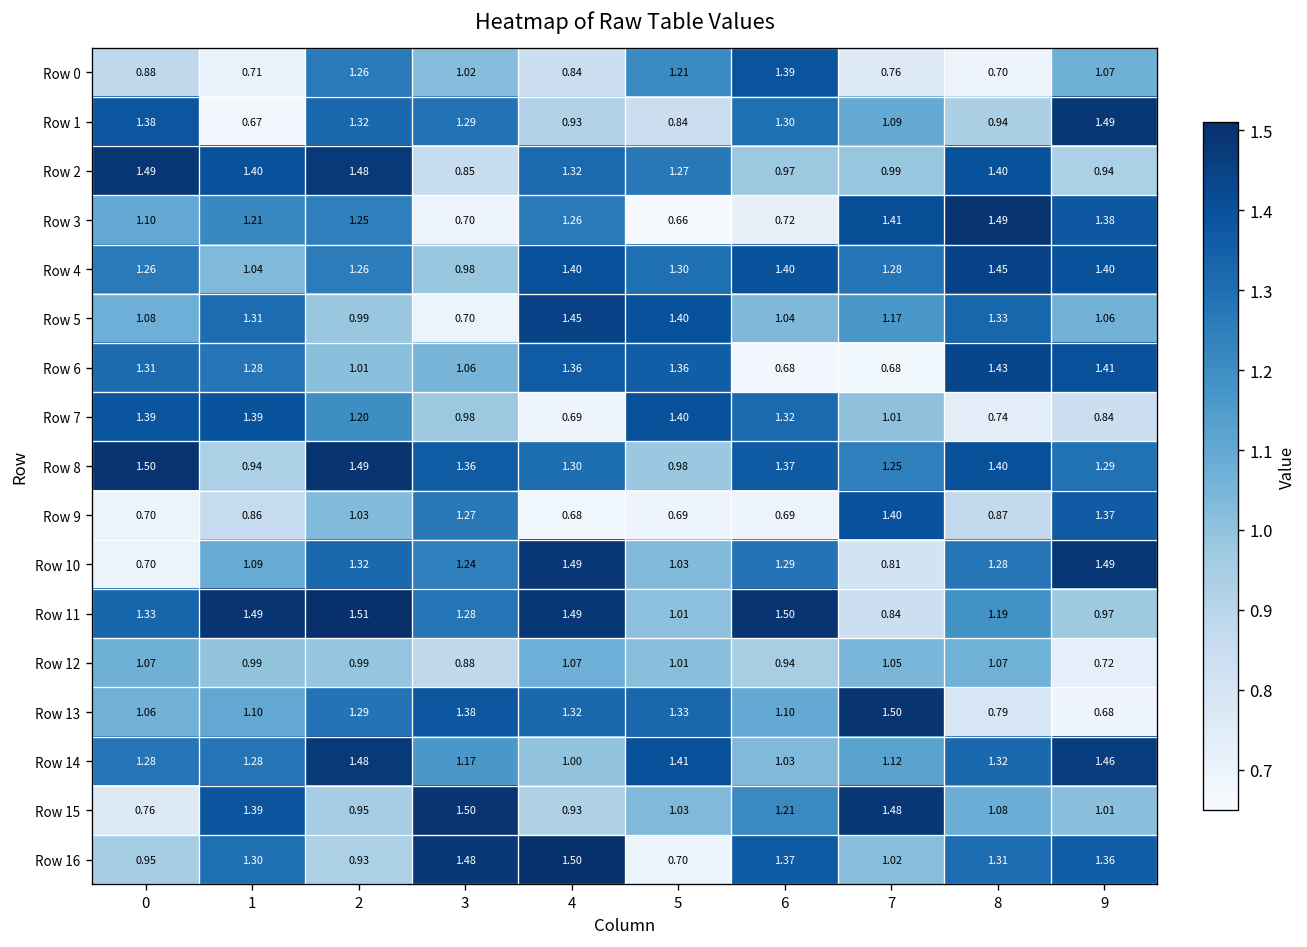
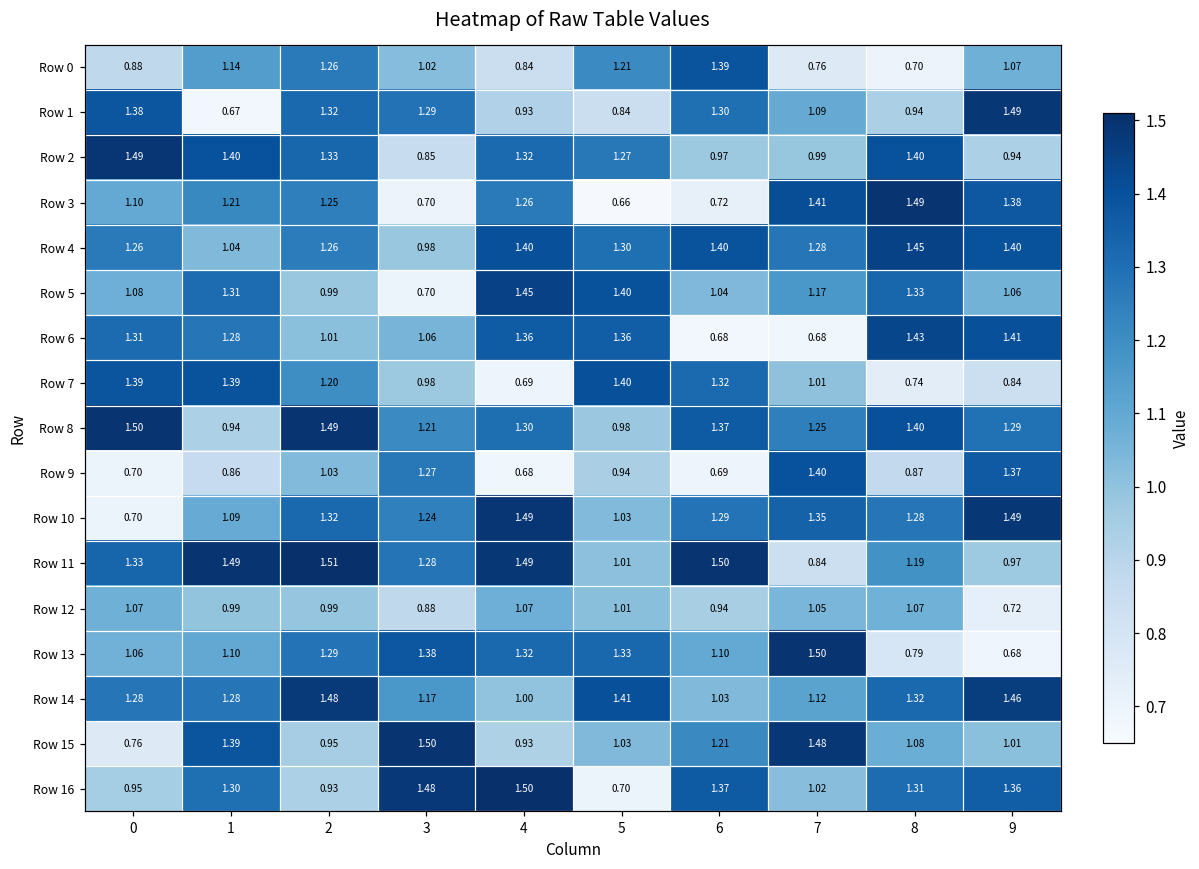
  {
    "Row 0": {
      "0": 0.88,
-     "1": 0.71,
+     "1": 1.14,
      "2": 1.26,
      "3": 1.02,
      "4": 0.84,
      "5": 1.21,
      "6": 1.39,
      "7": 0.76,
      "8": 0.70,
      "9": 1.07
    },
    "Row 1": {
      "0": 1.38,
      "1": 0.67,
      "2": 1.32,
      "3": 1.29,
      "4": 0.93,
      "5": 0.84,
      "6": 1.30,
      "7": 1.09,
      "8": 0.94,
      "9": 1.49
    },
    "Row 2": {
      "0": 1.49,
      "1": 1.40,
-     "2": 1.48,
+     "2": 1.33,
      "3": 0.85,
      "4": 1.32,
      "5": 1.27,
      "6": 0.97,
      "7": 0.99,
      "8": 1.40,
      "9": 0.94
    },
    "Row 3": {
      "0": 1.10,
      "1": 1.21,
      "2": 1.25,
      "3": 0.70,
      "4": 1.26,
      "5": 0.66,
      "6": 0.72,
      "7": 1.41,
      "8": 1.49,
      "9": 1.38
    },
    "Row 4": {
      "0": 1.26,
      "1": 1.04,
      "2": 1.26,
      "3": 0.98,
      "4": 1.40,
      "5": 1.30,
      "6": 1.40,
      "7": 1.28,
      "8": 1.45,
      "9": 1.40
    },
    "Row 5": {
      "0": 1.08,
      "1": 1.31,
      "2": 0.99,
      "3": 0.70,
      "4": 1.45,
      "5": 1.40,
      "6": 1.04,
      "7": 1.17,
      "8": 1.33,
      "9": 1.06
    },
    "Row 6": {
      "0": 1.31,
      "1": 1.28,
      "2": 1.01,
      "3": 1.06,
      "4": 1.36,
      "5": 1.36,
      "6": 0.68,
      "7": 0.68,
      "8": 1.43,
      "9": 1.41
    },
    "Row 7": {
      "0": 1.39,
      "1": 1.39,
      "2": 1.20,
      "3": 0.98,
      "4": 0.69,
      "5": 1.40,
      "6": 1.32,
      "7": 1.01,
      "8": 0.74,
      "9": 0.84
    },
    "Row 8": {
      "0": 1.50,
      "1": 0.94,
      "2": 1.49,
-     "3": 1.36,
+     "3": 1.21,
      "4": 1.30,
      "5": 0.98,
      "6": 1.37,
      "7": 1.25,
      "8": 1.40,
      "9": 1.29
    },
    "Row 9": {
      "0": 0.70,
      "1": 0.86,
      "2": 1.03,
      "3": 1.27,
      "4": 0.68,
-     "5": 0.69,
+     "5": 0.94,
      "6": 0.69,
      "7": 1.40,
      "8": 0.87,
      "9": 1.37
    },
    "Row 10": {
      "0": 0.70,
      "1": 1.09,
      "2": 1.32,
      "3": 1.24,
      "4": 1.49,
      "5": 1.03,
      "6": 1.29,
-     "7": 0.81,
+     "7": 1.35,
      "8": 1.28,
      "9": 1.49
    },
    "Row 11": {
      "0": 1.33,
      "1": 1.49,
      "2": 1.51,
      "3": 1.28,
      "4": 1.49,
      "5": 1.01,
      "6": 1.50,
      "7": 0.84,
      "8": 1.19,
      "9": 0.97
    },
    "Row 12": {
      "0": 1.07,
      "1": 0.99,
      "2": 0.99,
      "3": 0.88,
      "4": 1.07,
      "5": 1.01,
      "6": 0.94,
      "7": 1.05,
      "8": 1.07,
      "9": 0.72
    },
    "Row 13": {
      "0": 1.06,
      "1": 1.10,
      "2": 1.29,
      "3": 1.38,
      "4": 1.32,
      "5": 1.33,
      "6": 1.10,
      "7": 1.50,
      "8": 0.79,
      "9": 0.68
    },
    "Row 14": {
      "0": 1.28,
      "1": 1.28,
      "2": 1.48,
      "3": 1.17,
      "4": 1.00,
      "5": 1.41,
      "6": 1.03,
      "7": 1.12,
      "8": 1.32,
      "9": 1.46
    },
    "Row 15": {
      "0": 0.76,
      "1": 1.39,
      "2": 0.95,
      "3": 1.50,
      "4": 0.93,
      "5": 1.03,
      "6": 1.21,
      "7": 1.48,
      "8": 1.08,
      "9": 1.01
    },
    "Row 16": {
      "0": 0.95,
      "1": 1.30,
      "2": 0.93,
      "3": 1.48,
      "4": 1.50,
      "5": 0.70,
      "6": 1.37,
      "7": 1.02,
      "8": 1.31,
      "9": 1.36
    }
  }
